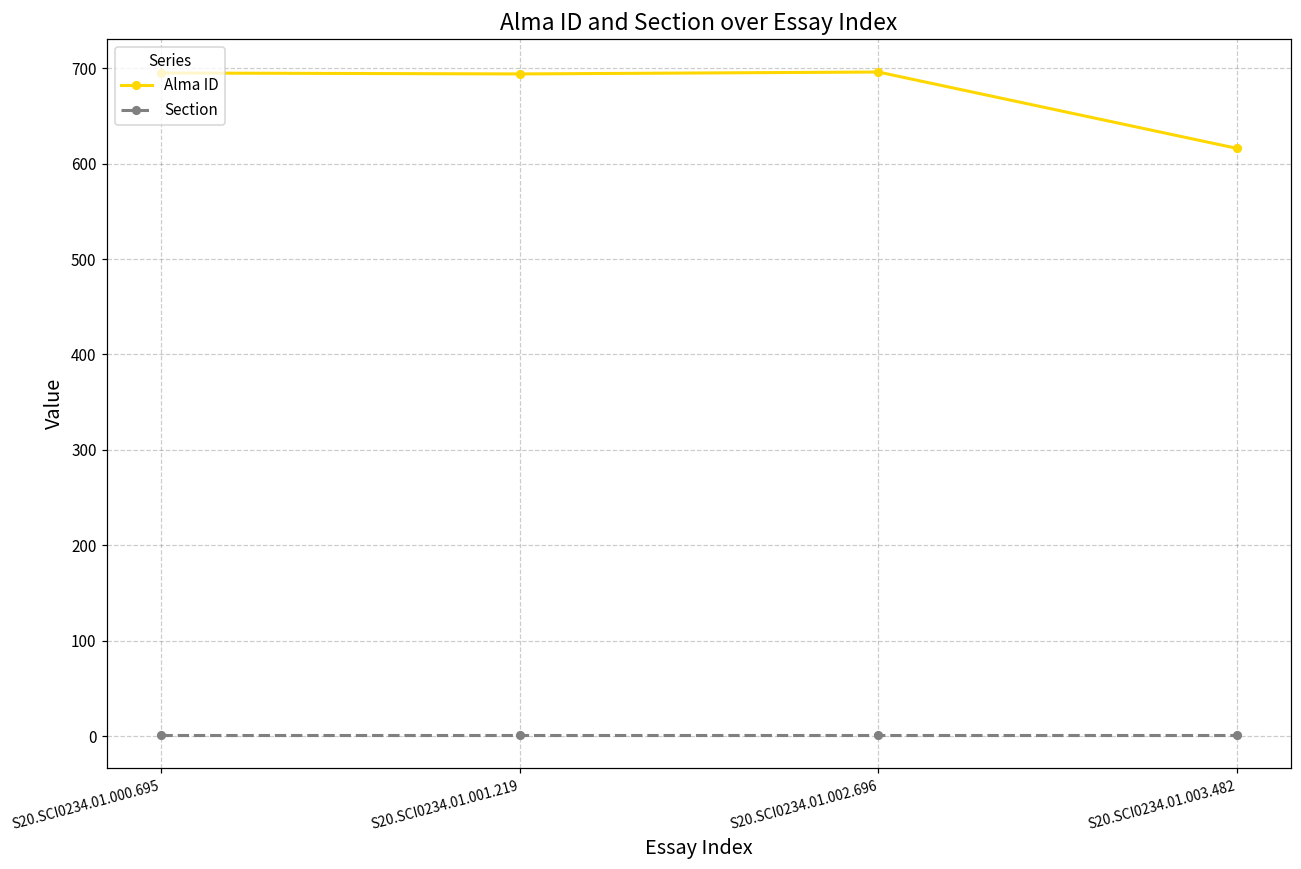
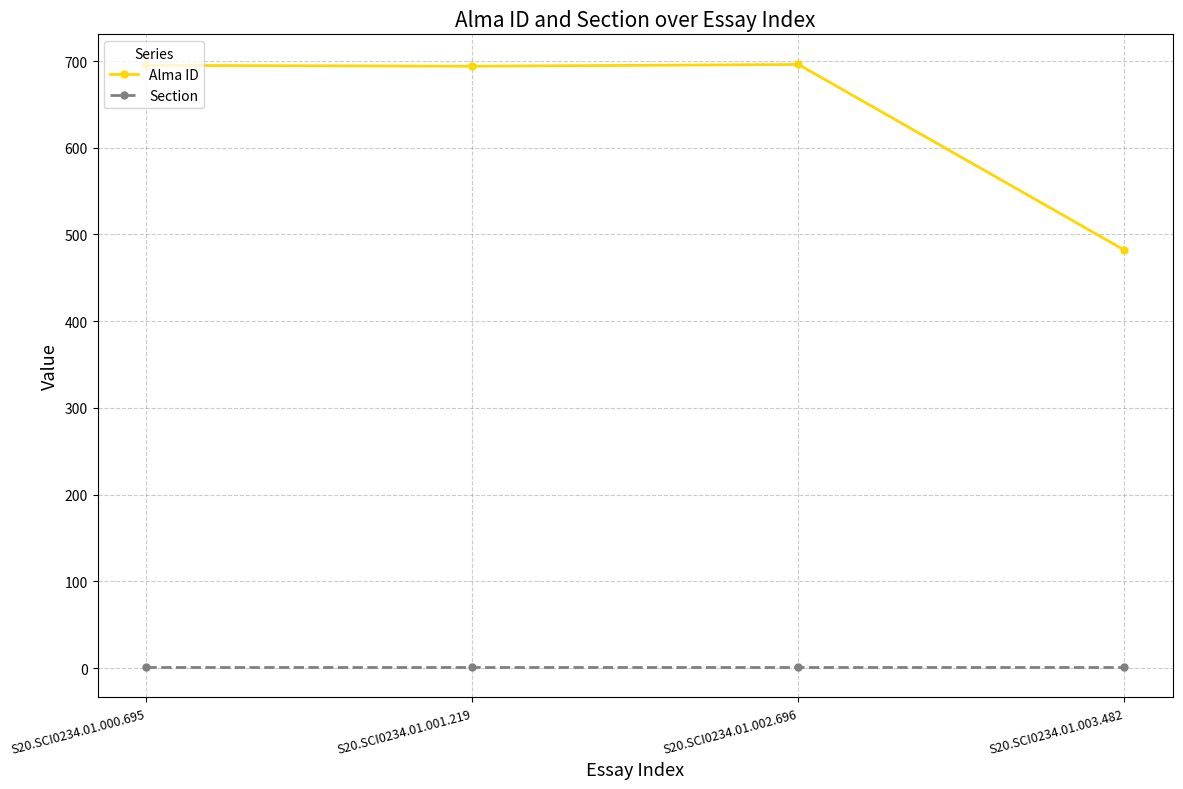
  {
    "Alma ID": {
      "S20.SCI0234.01.001.219": 690,
      "S20.SCI0234.01.002.696": 700,
-     "S20.SCI0234.01.003.482": 620
+     "S20.SCI0234.01.003.482": 480
    },
    "Section": {
      "S20.SCI0234.01.000.695": 0,
      "S20.SCI0234.01.001.219": 0,
      "S20.SCI0234.01.002.696": 0,
      "S20.SCI0234.01.003.482": 0
    }
  }
